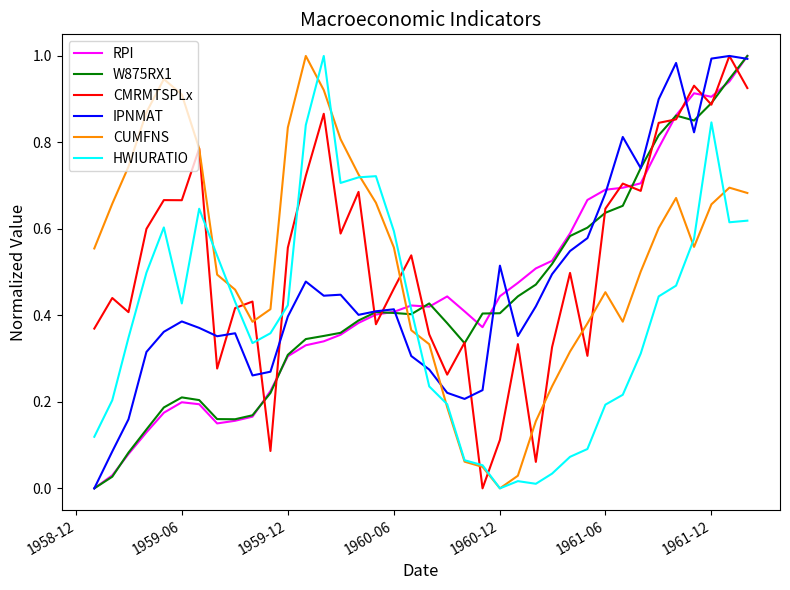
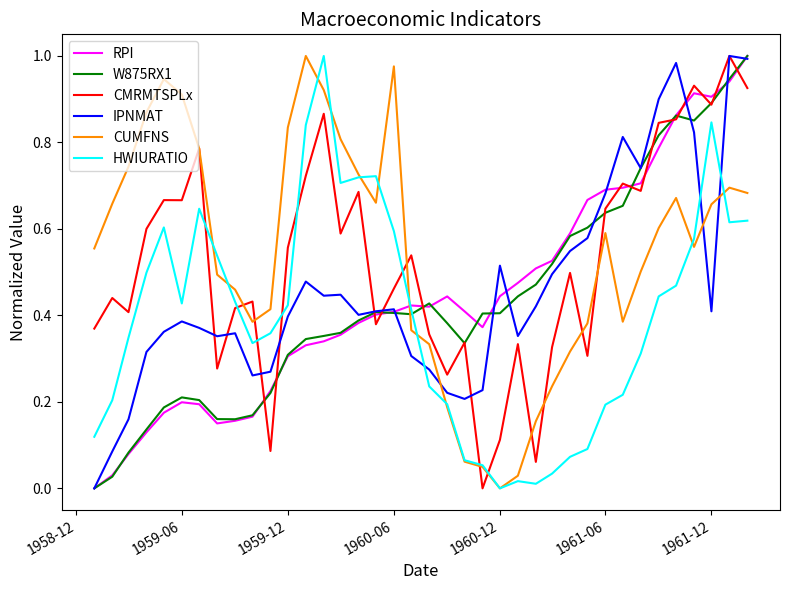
  {
    "RPI": {
      "1959-06": 0.20,
      "1960-12": 0.44,
      "1961-06": 0.69,
      "1961-12": 0.91
    },
    "W875RX1": {
      "1959-06": 0.21,
      "1960-12": 0.40,
      "1961-06": 0.64
    },
    "CMRMTSPLx": {
      "1959-06": 0.67,
      "1959-12": 0.56,
      "1960-06": 0.46,
      "1960-12": 0.11,
      "1961-06": 0.65
    },
    "IPNMAT": {
      "1959-06": 0.39,
      "1959-12": 0.40,
      "1960-12": 0.52,
      "1961-06": 0.68,
-     "1961-12": 0.99
+     "1961-12": 0.41
    },
    "CUMFNS": {
      "1959-12": 0.83,
-     "1960-06": 0.56,
-     "1961-06": 0.45,
+     "1960-06": 0.98,
+     "1961-06": 0.59,
      "1961-12": 0.66
    },
    "HWIURATIO": {
      "1959-06": 0.43,
      "1959-12": 0.42,
      "1960-06": 0.59,
      "1961-06": 0.19,
      "1961-12": 0.85
    }
  }
